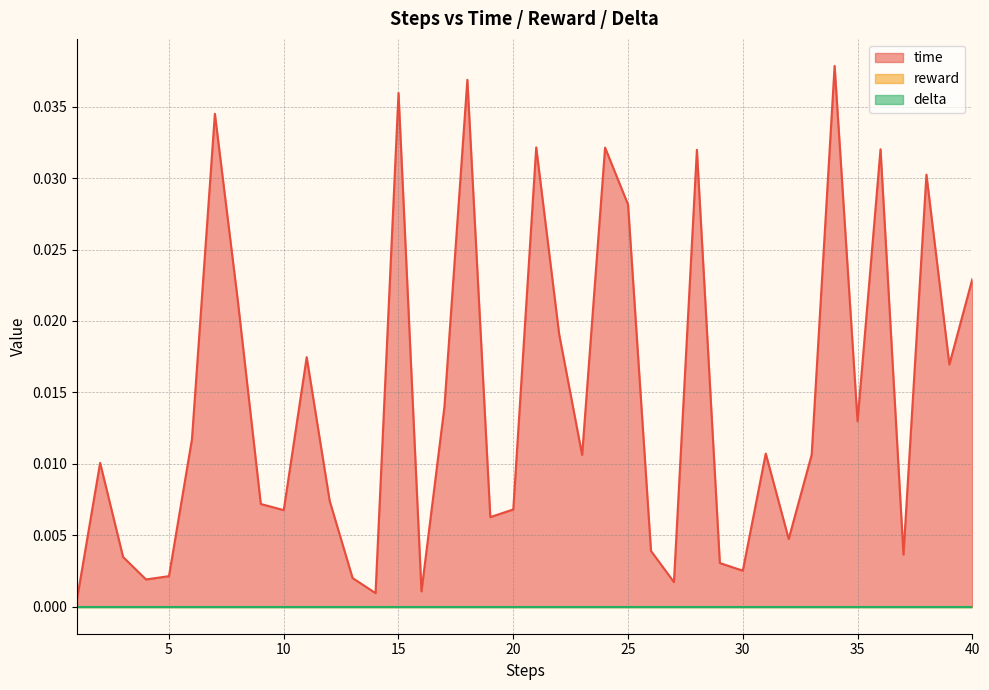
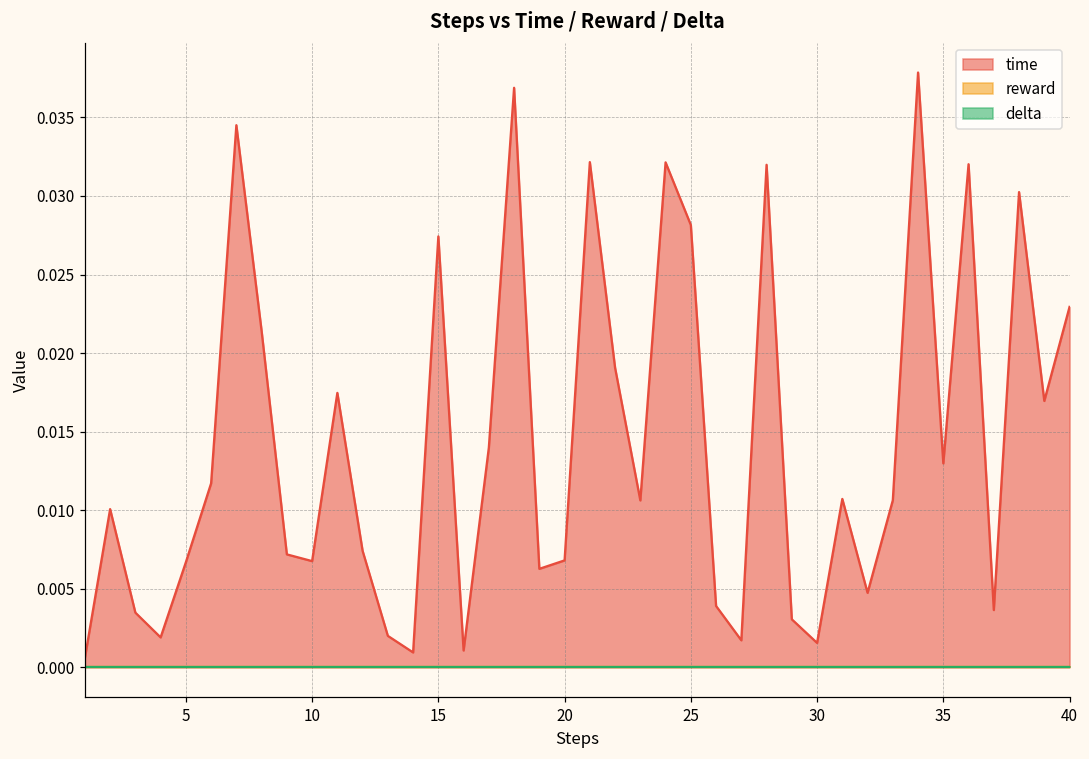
  {
    "time": {
-     "5": 0.0021,
+     "5": 0.0067,
      "10": 0.0068,
-     "15": 0.0360,
+     "15": 0.0274,
      "20": 0.0068,
      "25": 0.0282,
-     "30": 0.0025,
+     "30": 0.0016,
      "35": 0.0130,
      "40": 0.0229
    },
    "delta": {
      "5": 0.0000,
      "10": 0.0000,
      "15": 0.0000,
      "20": 0.0000,
      "25": 0.0000,
      "30": 0.0000,
      "35": 0.0000,
      "40": 0.0000
    }
  }
